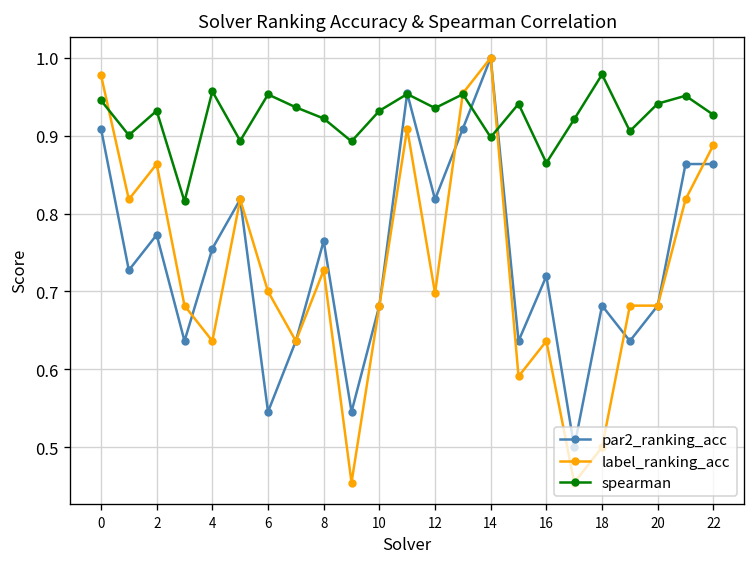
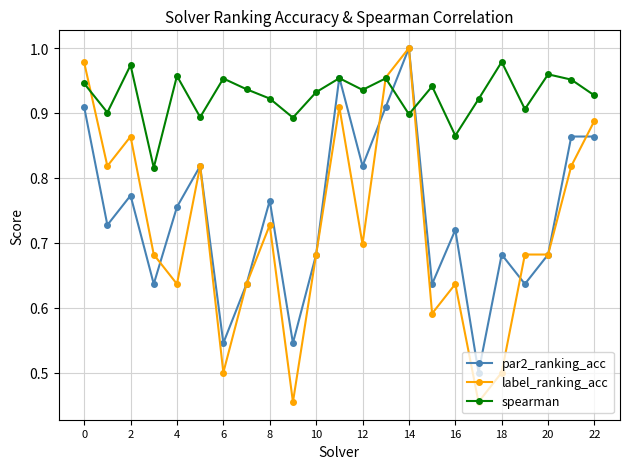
  {
    "par2_ranking_acc": {
      "0": 0.91,
      "2": 0.77,
      "4": 0.76,
      "6": 0.55,
      "8": 0.76,
      "12": 0.82,
      "16": 0.72,
      "18": 0.68,
      "22": 0.86
    },
    "label_ranking_acc": {
      "0": 0.98,
      "2": 0.86,
      "4": 0.64,
-     "6": 0.7,
+     "6": 0.5,
      "8": 0.73,
      "12": 0.7,
      "16": 0.64,
      "22": 0.89
    },
    "spearman": {
      "0": 0.95,
-     "2": 0.93,
+     "2": 0.97,
      "4": 0.96,
      "6": 0.95,
      "8": 0.92,
      "10": 0.93,
      "12": 0.94,
      "14": 0.90,
      "16": 0.87,
      "18": 0.98,
-     "20": 0.94,
+     "20": 0.96,
      "22": 0.93
    }
  }
